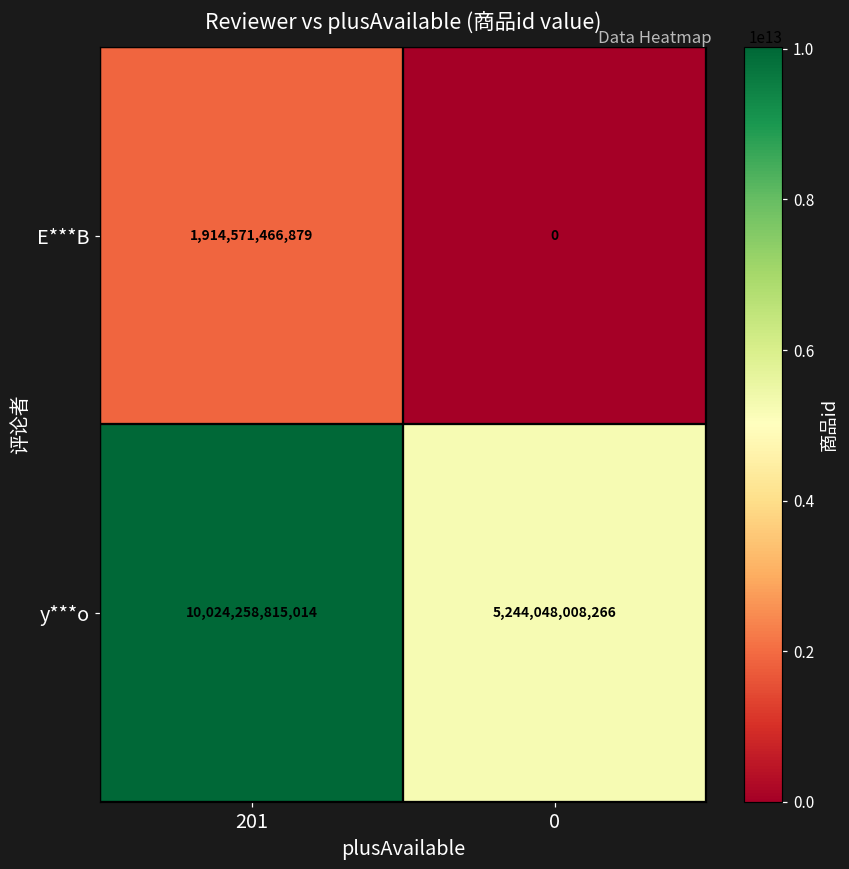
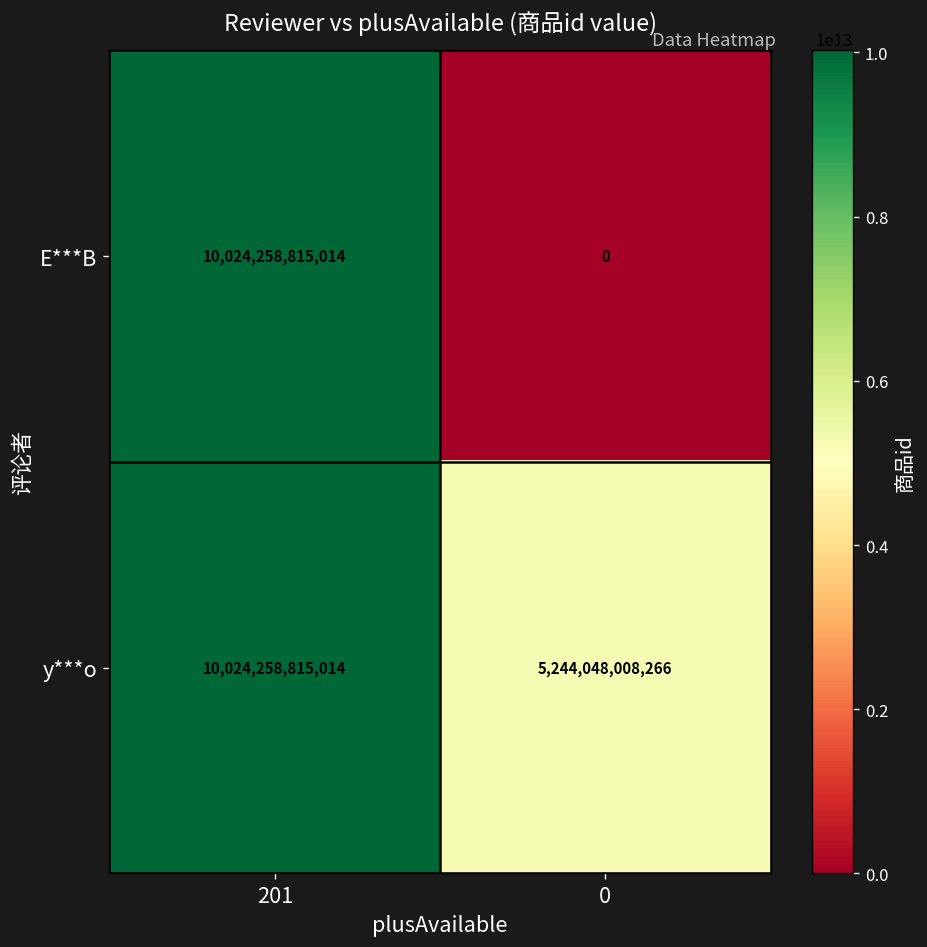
  {
    "E***B": {
-     "201": "1,914,571,466,879",
+     "201": "10,024,258,815,014",
      "0": "0"
    },
    "y***o": {
      "201": "10,024,258,815,014",
      "0": "5,244,048,008,266"
    }
  }
